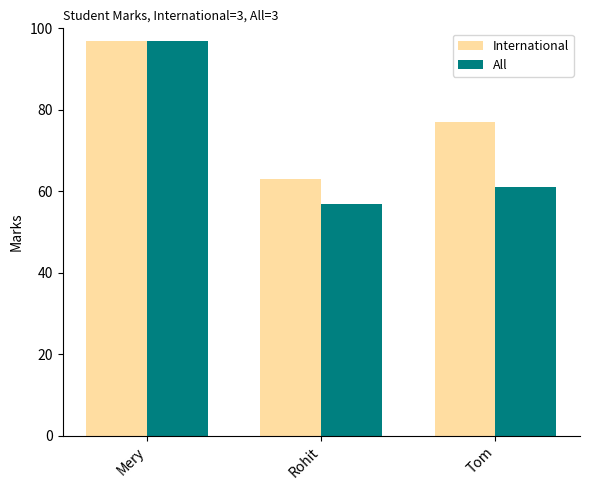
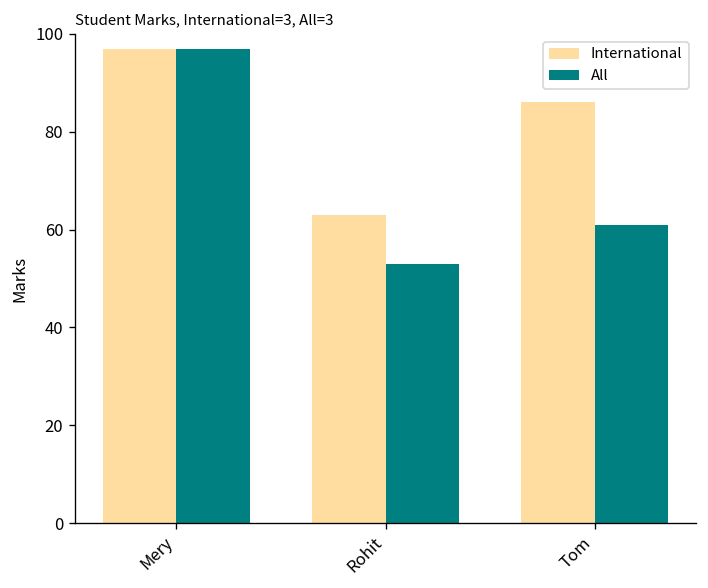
  {
    "International": {
      "Mery": 97,
      "Rohit": 63,
-     "Tom": 77
+     "Tom": 86
    },
    "All": {
      "Mery": 97,
-     "Rohit": 57,
+     "Rohit": 53,
      "Tom": 61
    }
  }
